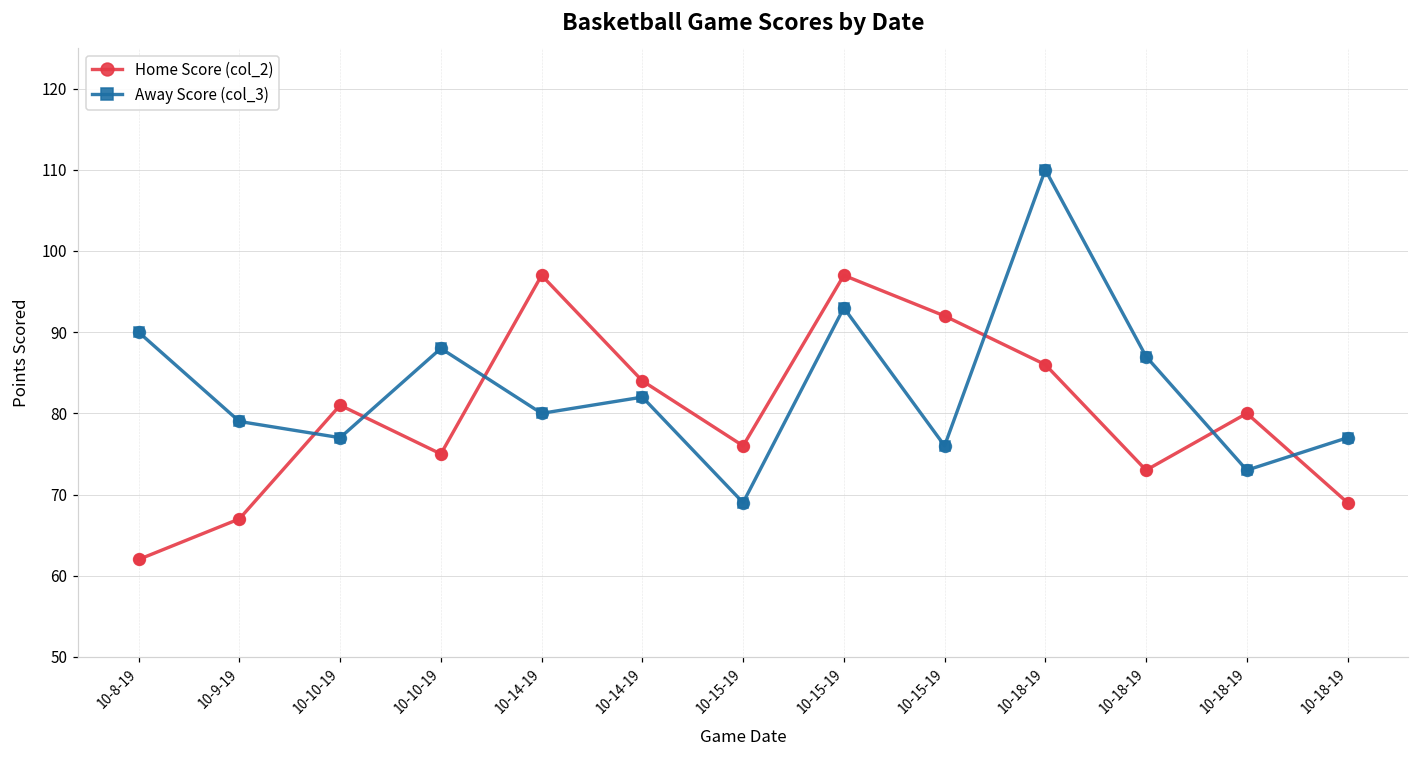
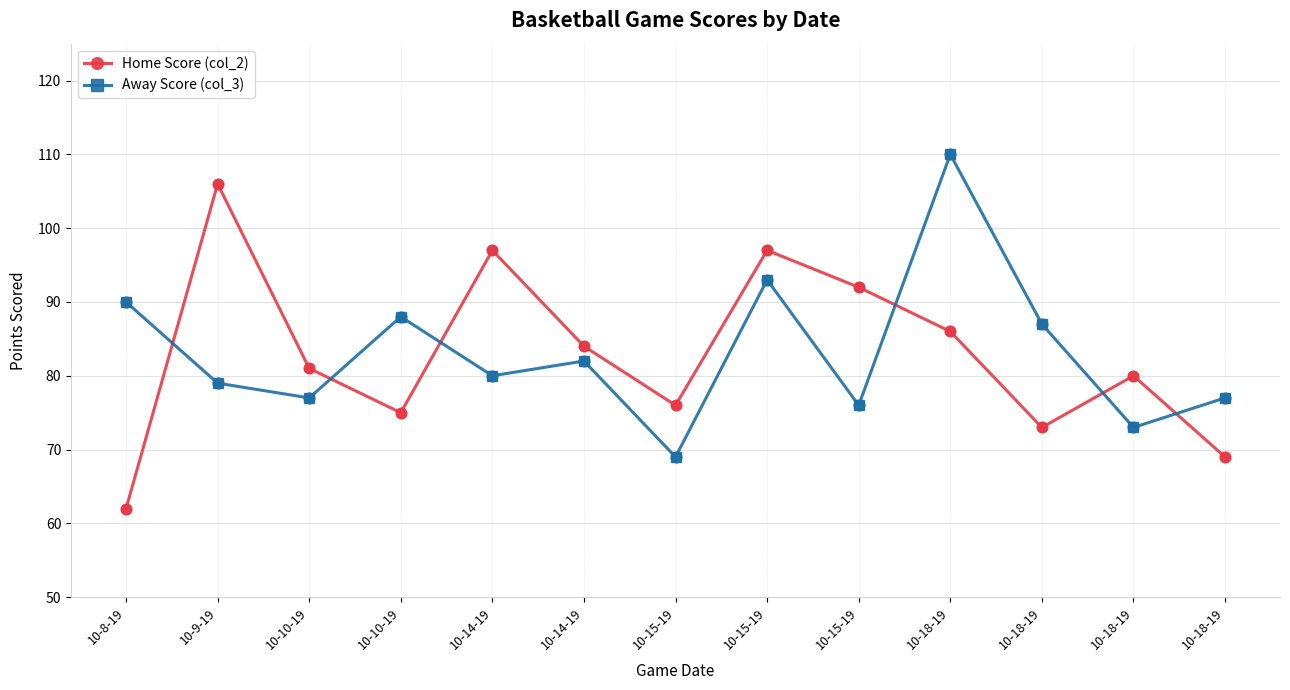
  {
    "Home Score (col_2)": {
      "10-8-19": 62,
-     "10-9-19": 67
+     "10-9-19": 106
    },
    "Away Score (col_3)": {
      "10-8-19": 90,
      "10-9-19": 79
    }
  }
